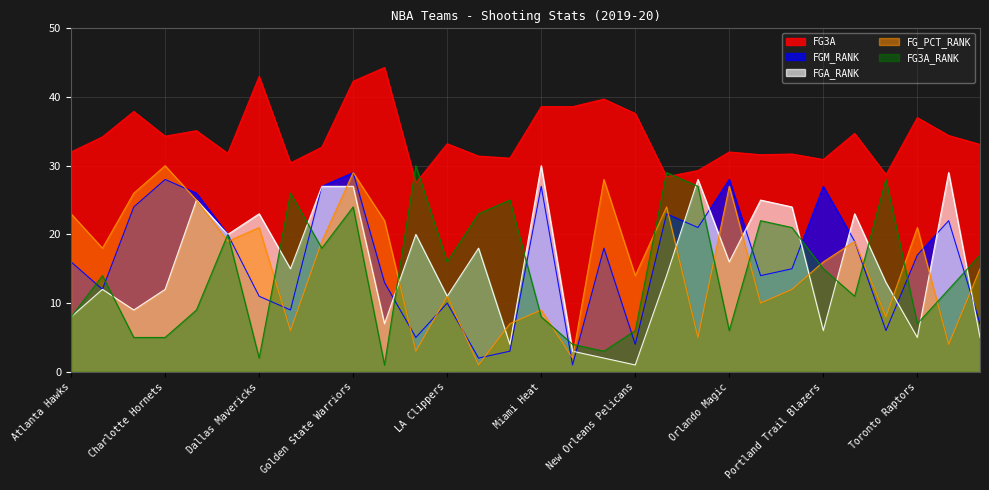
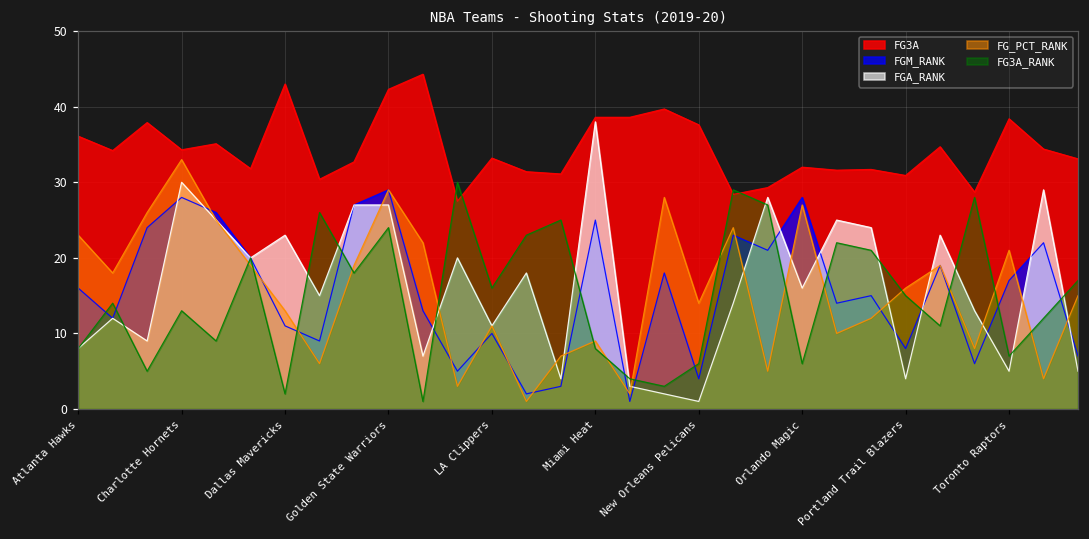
  {
    "FG3A": {
-     "Atlanta Hawks": 32,
+     "Atlanta Hawks": 36,
      "Charlotte Hornets": 34,
      "Dallas Mavericks": 43,
      "Golden State Warriors": 42,
      "LA Clippers": 33,
      "Miami Heat": 39,
      "New Orleans Pelicans": 38,
      "Orlando Magic": 32,
      "Portland Trail Blazers": 31,
-     "Toronto Raptors": 37
+     "Toronto Raptors": 38
    },
    "FGM_RANK": {
      "Atlanta Hawks": 16,
      "Charlotte Hornets": 28,
      "Dallas Mavericks": 11,
      "LA Clippers": 10,
-     "Miami Heat": 27,
+     "Miami Heat": 25,
      "New Orleans Pelicans": 4,
      "Orlando Magic": 28,
-     "Portland Trail Blazers": 27,
+     "Portland Trail Blazers": 8,
      "Toronto Raptors": 17
    },
    "FGA_RANK": {
-     "Charlotte Hornets": 12,
+     "Charlotte Hornets": 30,
      "Dallas Mavericks": 23,
      "Golden State Warriors": 27,
-     "Miami Heat": 30,
+     "Miami Heat": 38,
      "New Orleans Pelicans": 1,
      "Orlando Magic": 16,
-     "Portland Trail Blazers": 6,
+     "Portland Trail Blazers": 4,
      "Toronto Raptors": 5
    },
    "FG_PCT_RANK": {
      "Atlanta Hawks": 23,
-     "Charlotte Hornets": 30,
-     "Dallas Mavericks": 21,
+     "Charlotte Hornets": 33,
+     "Dallas Mavericks": 13,
      "Miami Heat": 9,
      "New Orleans Pelicans": 14,
      "Orlando Magic": 27,
      "Portland Trail Blazers": 16,
      "Toronto Raptors": 21
    },
    "FG3A_RANK": {
-     "Charlotte Hornets": 5,
+     "Charlotte Hornets": 13,
      "Dallas Mavericks": 2,
      "Golden State Warriors": 24,
      "LA Clippers": 16,
      "Miami Heat": 8,
      "New Orleans Pelicans": 6,
      "Orlando Magic": 6,
      "Portland Trail Blazers": 15,
      "Toronto Raptors": 7
    }
  }
